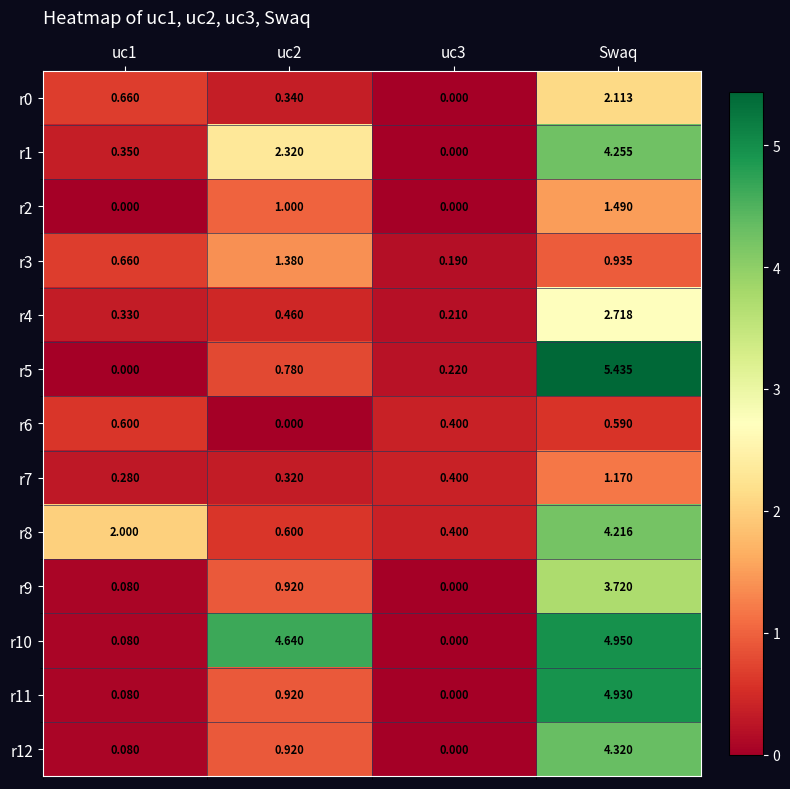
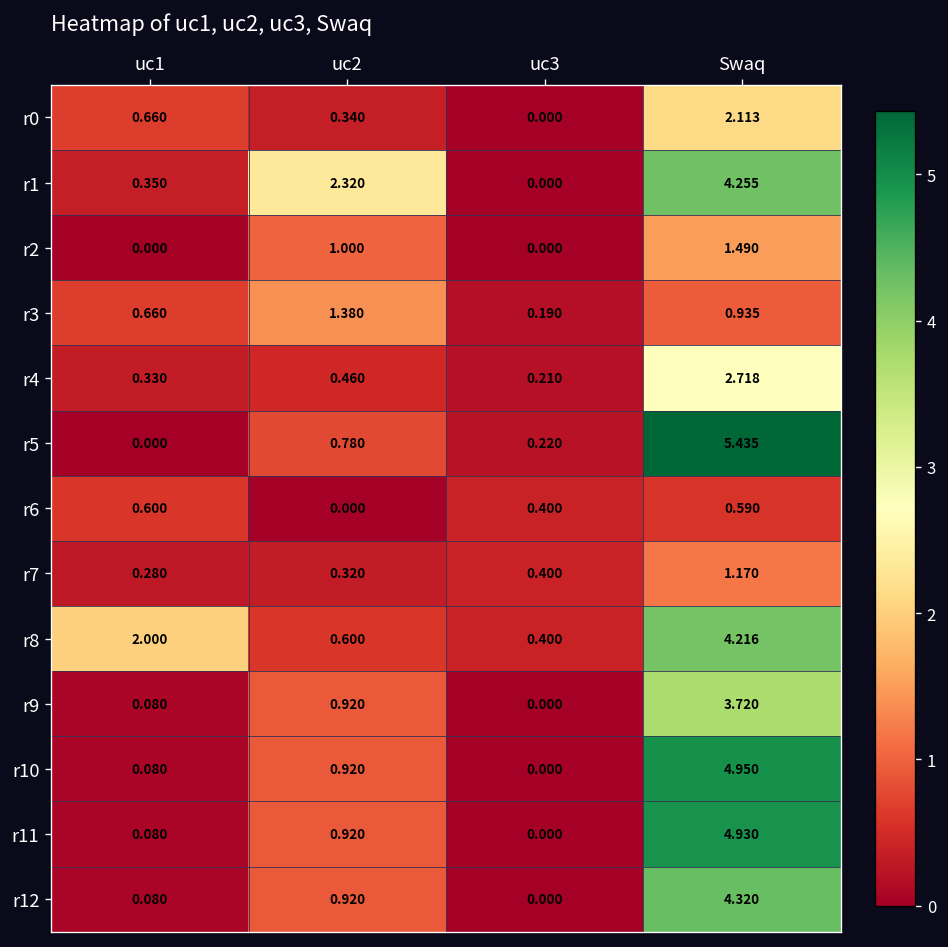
  {
    "r0": {
      "uc1": 0.660,
      "uc2": 0.340,
      "uc3": 0.000,
      "Swaq": 2.113
    },
    "r1": {
      "uc1": 0.350,
      "uc2": 2.320,
      "uc3": 0.000,
      "Swaq": 4.255
    },
    "r2": {
      "uc1": 0.000,
      "uc2": 1.000,
      "uc3": 0.000,
      "Swaq": 1.490
    },
    "r3": {
      "uc1": 0.660,
      "uc2": 1.380,
      "uc3": 0.190,
      "Swaq": 0.935
    },
    "r4": {
      "uc1": 0.330,
      "uc2": 0.460,
      "uc3": 0.210,
      "Swaq": 2.718
    },
    "r5": {
      "uc1": 0.000,
      "uc2": 0.780,
      "uc3": 0.220,
      "Swaq": 5.435
    },
    "r6": {
      "uc1": 0.600,
      "uc2": 0.000,
      "uc3": 0.400,
      "Swaq": 0.590
    },
    "r7": {
      "uc1": 0.280,
      "uc2": 0.320,
      "uc3": 0.400,
      "Swaq": 1.170
    },
    "r8": {
      "uc1": 2.000,
      "uc2": 0.600,
      "uc3": 0.400,
      "Swaq": 4.216
    },
    "r9": {
      "uc1": 0.080,
      "uc2": 0.920,
      "uc3": 0.000,
      "Swaq": 3.720
    },
    "r10": {
      "uc1": 0.080,
-     "uc2": 4.640,
+     "uc2": 0.920,
      "uc3": 0.000,
      "Swaq": 4.950
    },
    "r11": {
      "uc1": 0.080,
      "uc2": 0.920,
      "uc3": 0.000,
      "Swaq": 4.930
    },
    "r12": {
      "uc1": 0.080,
      "uc2": 0.920,
      "uc3": 0.000,
      "Swaq": 4.320
    }
  }
